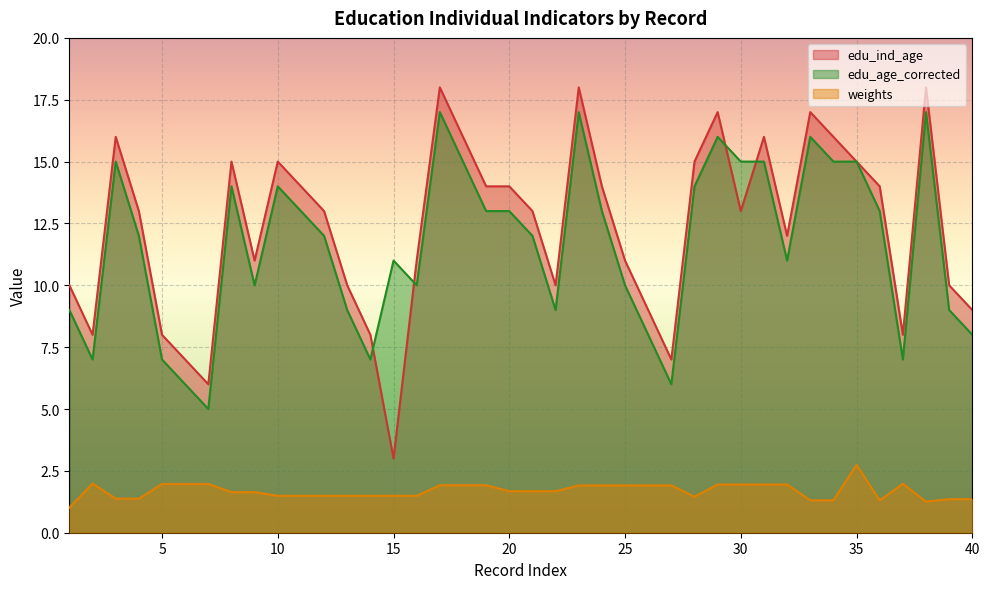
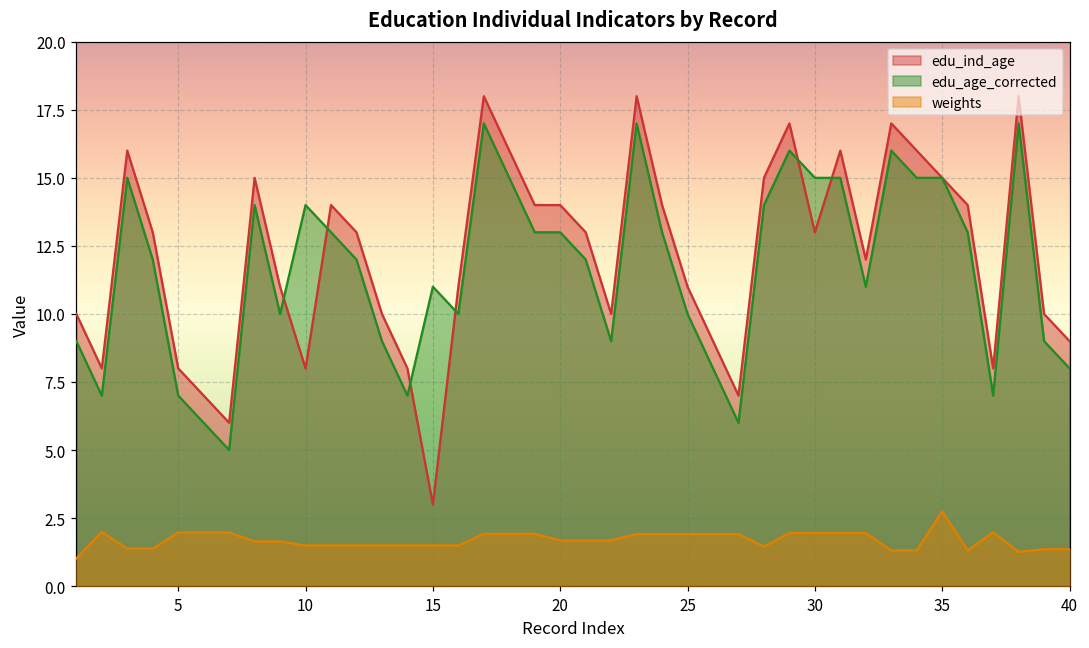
  {
    "edu_ind_age": {
      "5": 8,
-     "10": 15,
+     "10": 8,
      "15": 3,
      "20": 14,
      "25": 11,
      "30": 13,
      "40": 9
    },
    "edu_age_corrected": {
      "5": 7,
      "10": 14,
      "15": 11,
      "20": 13,
      "25": 10,
      "30": 15,
      "40": 8
    },
    "weights": {
      "5": 2,
      "10": 1.5,
      "15": 1.5,
      "20": 1.7,
      "25": 2,
      "30": 2,
      "35": 2.7,
      "40": 1.4
    }
  }
